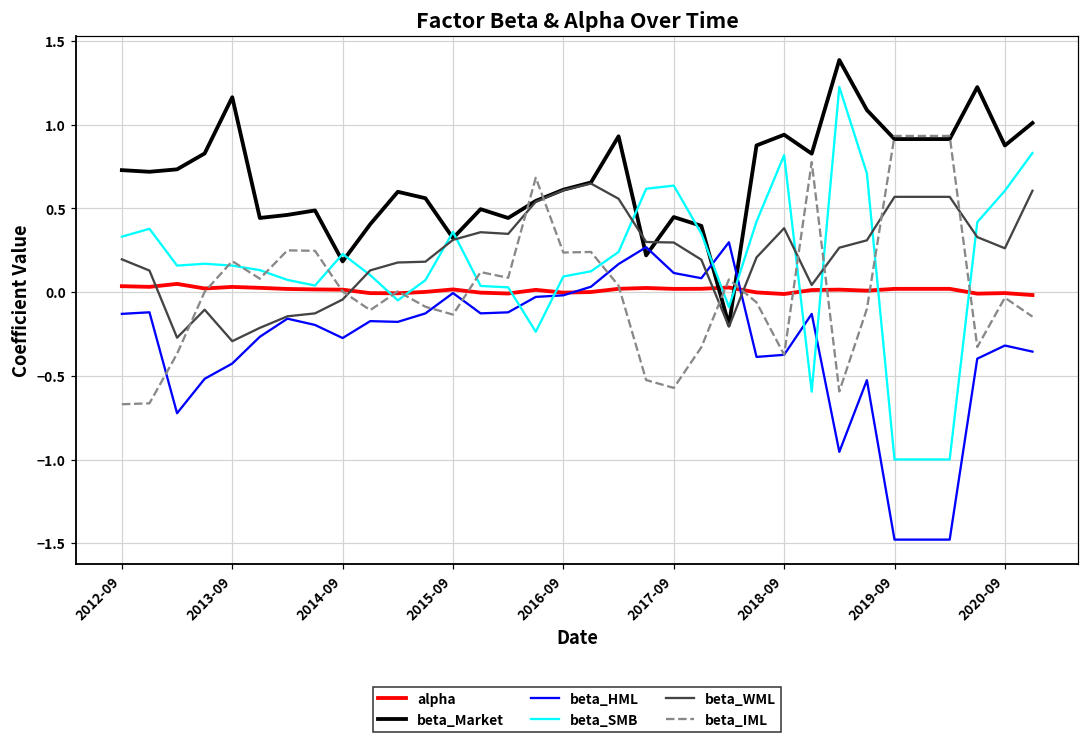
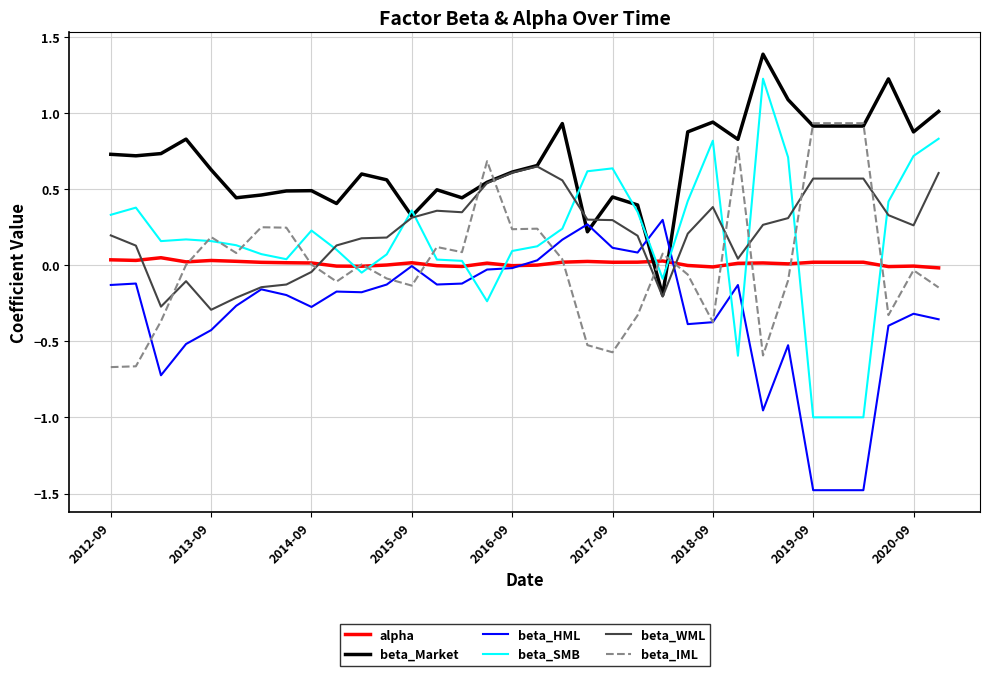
  {
    "alpha": {
      "2012-09": 0.04,
      "2013-09": 0.03,
      "2015-09": 0.02,
      "2017-09": 0.02,
      "2018-09": -0.01,
      "2019-09": 0.02,
      "2020-09": -0.01
    },
    "beta_Market": {
      "2012-09": 0.73,
-     "2013-09": 1.16,
-     "2014-09": 0.18,
+     "2013-09": 0.63,
+     "2014-09": 0.49,
      "2017-09": 0.45,
      "2018-09": 0.94,
      "2019-09": 0.91,
      "2020-09": 0.88
    },
    "beta_HML": {
      "2012-09": -0.13,
      "2013-09": -0.43,
      "2014-09": -0.27,
      "2015-09": -0.01,
      "2017-09": 0.11,
      "2019-09": -1.48,
      "2020-09": -0.32
    },
    "beta_SMB": {
      "2012-09": 0.33,
      "2013-09": 0.16,
      "2014-09": 0.23,
      "2015-09": 0.36,
      "2016-09": 0.09,
      "2017-09": 0.64,
      "2018-09": 0.82,
      "2019-09": -1.00,
-     "2020-09": 0.61
+     "2020-09": 0.72
    },
    "beta_WML": {
      "2012-09": 0.20,
      "2013-09": -0.29,
      "2014-09": -0.04,
      "2017-09": 0.30,
      "2018-09": 0.38,
      "2019-09": 0.57,
      "2020-09": 0.26
    },
    "beta_IML": {
      "2012-09": -0.67,
      "2013-09": 0.19,
      "2015-09": -0.13,
      "2016-09": 0.24,
      "2017-09": -0.57,
      "2019-09": 0.93,
      "2020-09": -0.03
    }
  }
